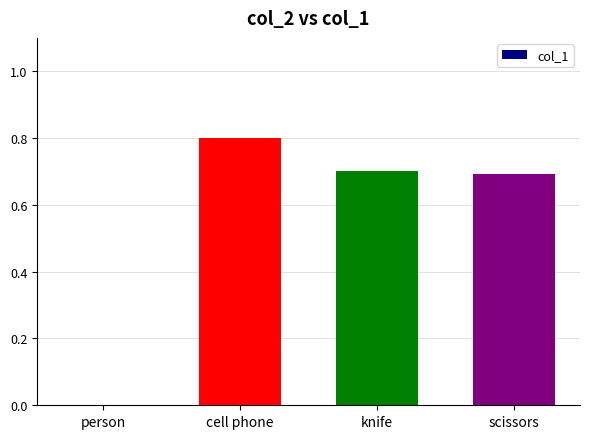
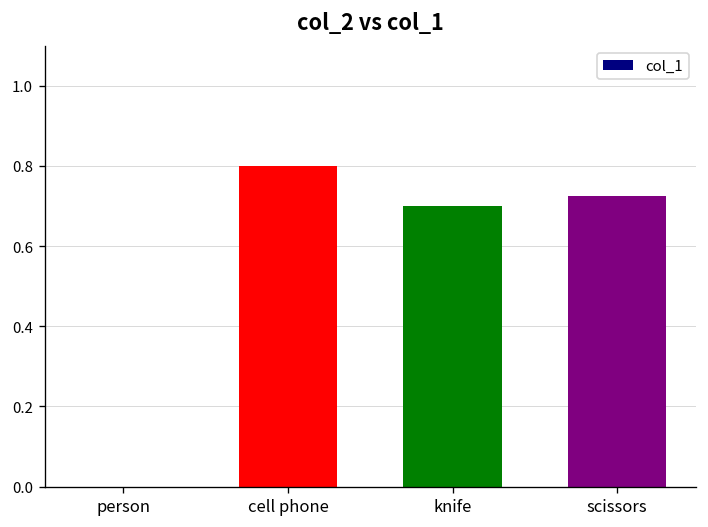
  {
    "person": 0.00,
    "cell phone": 0.80,
    "knife": 0.70,
-   "scissors": 0.69
+   "scissors": 0.73
  }
